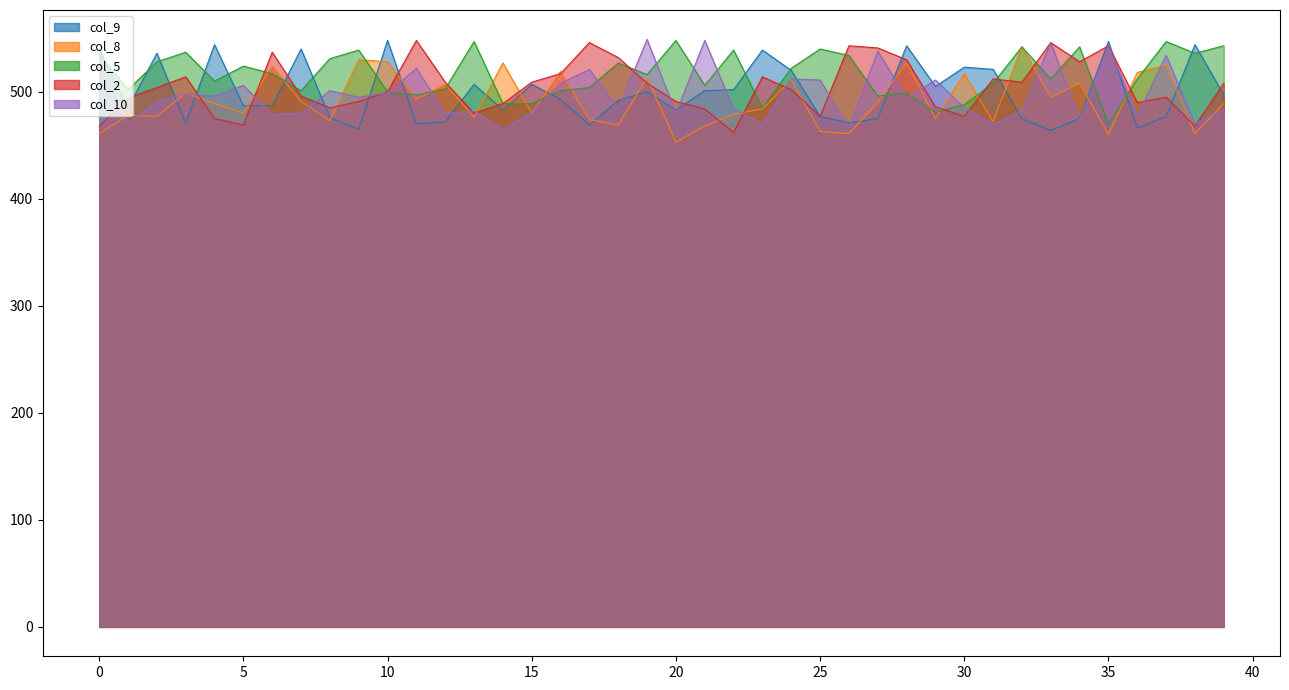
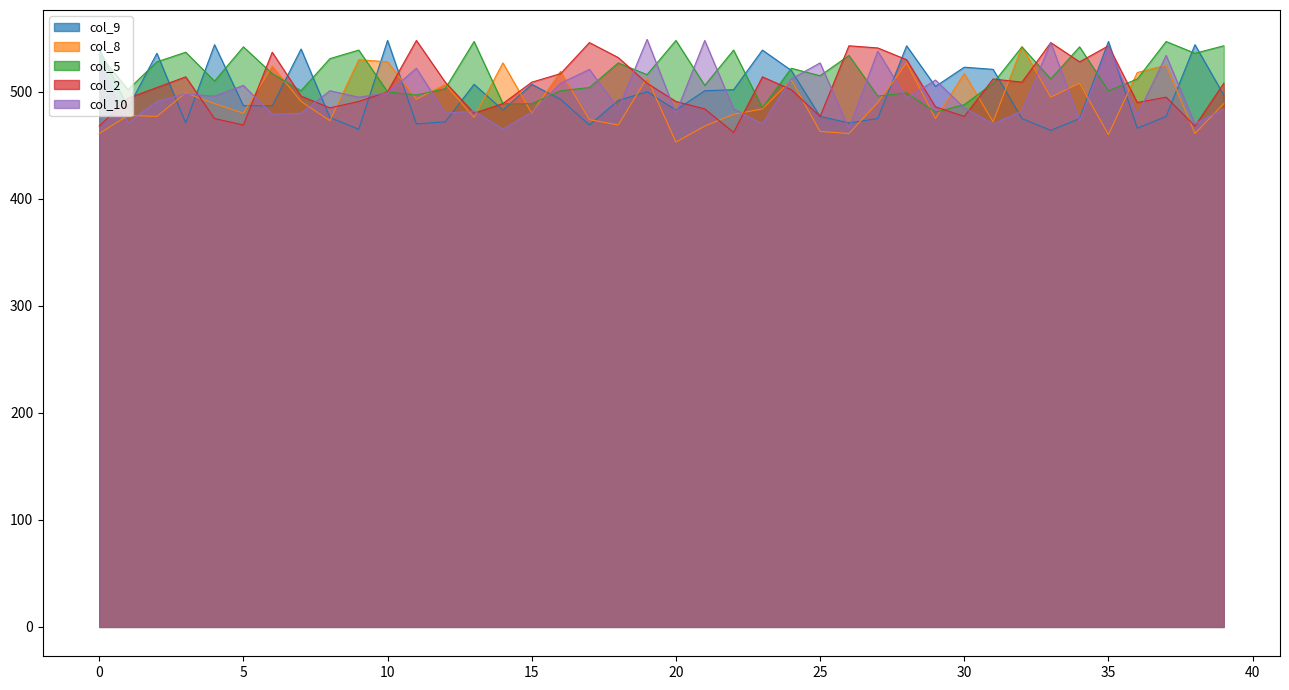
  {
    "col_9": {
      "5": 487,
      "10": 548,
      "20": 483,
      "30": 523,
      "35": 547
    },
    "col_8": {
      "0": 461,
      "5": 480,
      "10": 528,
      "20": 453,
      "25": 463,
      "30": 517,
      "35": 460
    },
    "col_5": {
-     "5": 524,
+     "5": 542,
      "15": 489,
      "20": 548,
-     "25": 540,
+     "25": 515,
      "30": 488,
-     "35": 470
+     "35": 501
    },
    "col_2": {
      "0": 468,
      "5": 469,
      "20": 491,
      "30": 477
    },
    "col_10": {
      "5": 506,
      "20": 480,
-     "25": 511,
+     "25": 527,
      "30": 485
    }
  }
